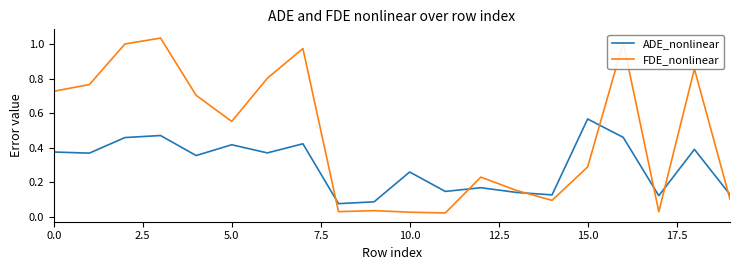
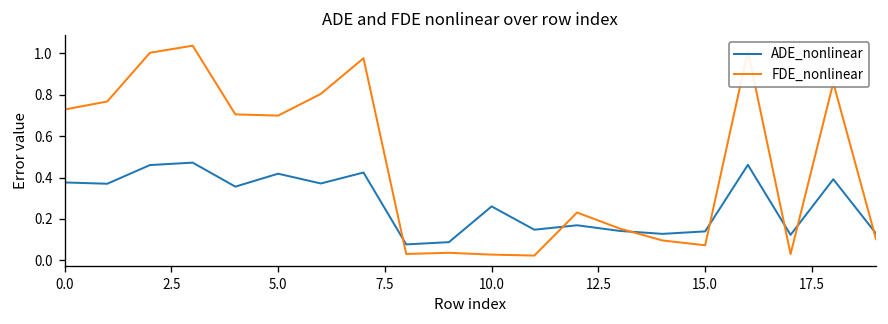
  {
    "ADE_nonlinear": {
      "0.0": 0.38,
      "5.0": 0.42,
      "10.0": 0.26,
-     "15.0": 0.57
+     "15.0": 0.14
    },
    "FDE_nonlinear": {
      "0.0": 0.73,
-     "5.0": 0.55,
+     "5.0": 0.70,
      "10.0": 0.03,
-     "15.0": 0.29
+     "15.0": 0.07
    }
  }
